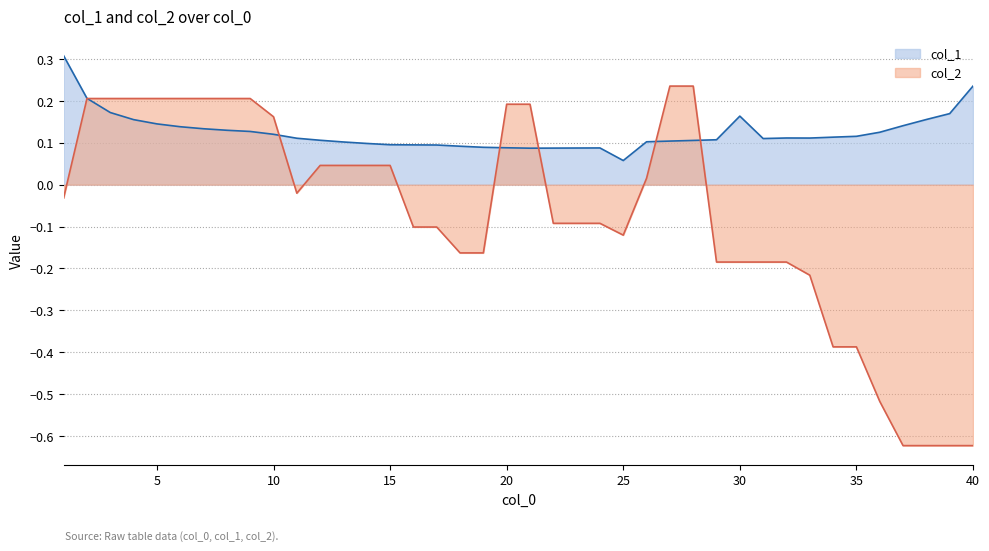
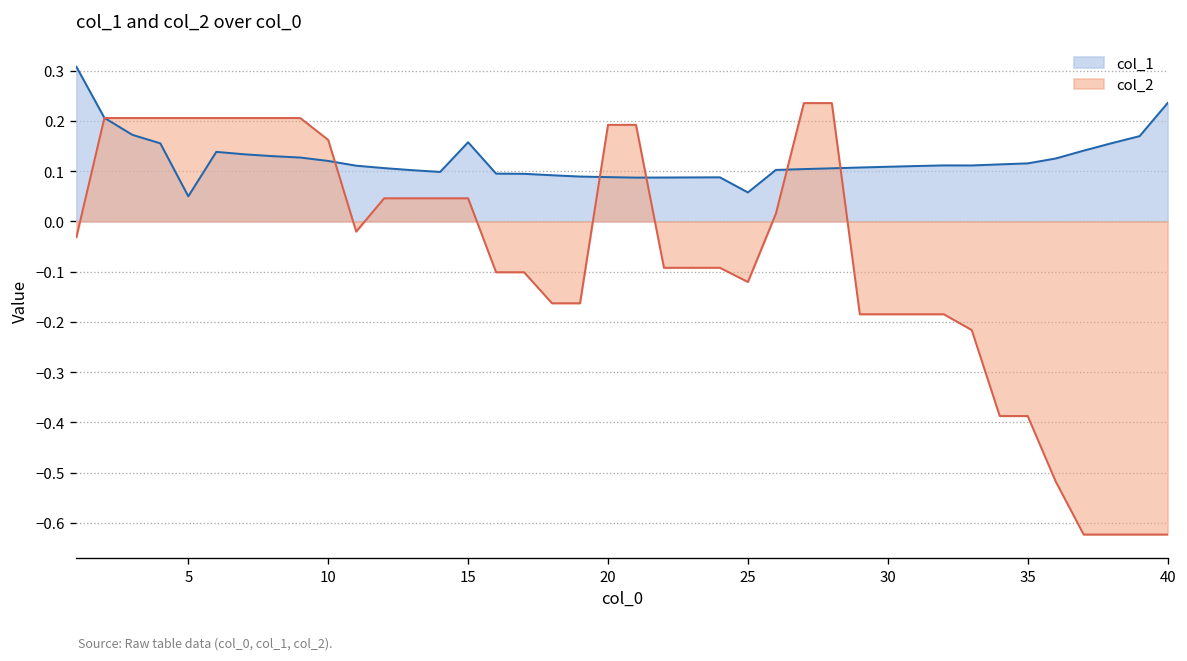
  {
    "col_1": {
-     "5": 0.15,
+     "5": 0.05,
      "10": 0.12,
-     "15": 0.10,
+     "15": 0.16,
      "20": 0.09,
      "25": 0.06,
-     "30": 0.16,
+     "30": 0.11,
      "35": 0.12,
      "40": 0.24
    }
  }
